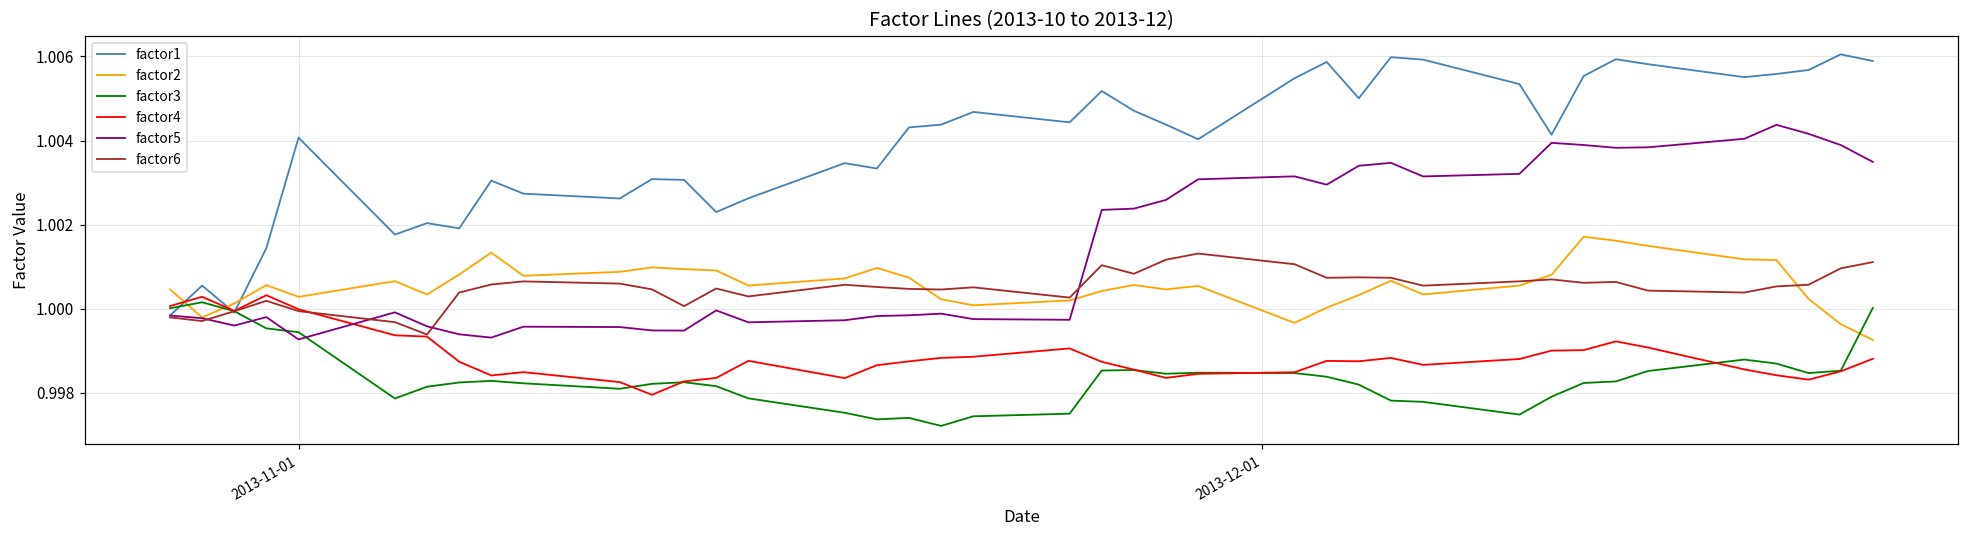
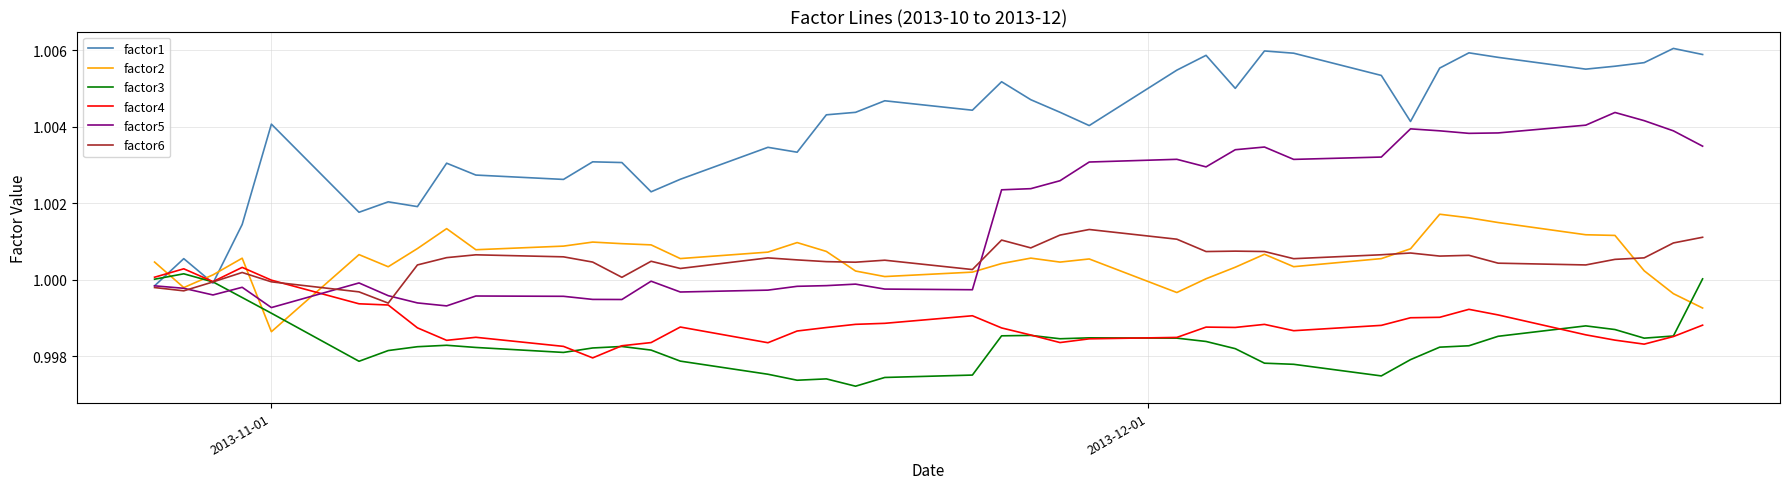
  {
    "factor1": {
      "2013-11-01": 1.0041
    },
    "factor2": {
-     "2013-11-01": 1.0003
+     "2013-11-01": 0.9986
    },
    "factor3": {
-     "2013-11-01": 0.9994
+     "2013-11-01": 0.9991
    },
    "factor5": {
      "2013-11-01": 0.9993
    }
  }
